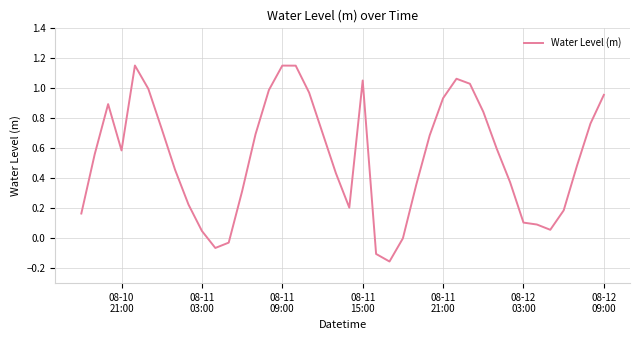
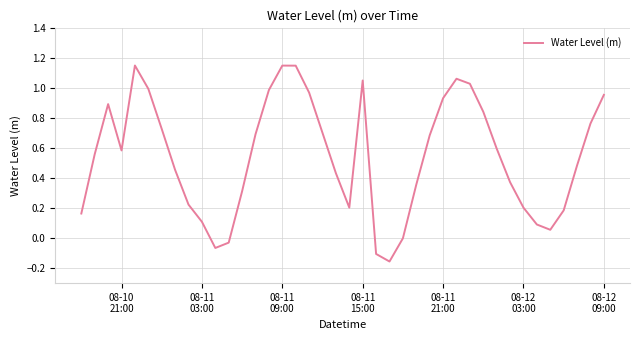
  {
    "08-10 21:00": 0.59,
-   "08-11 03:00": 0.05,
+   "08-11 03:00": 0.11,
    "08-11 09:00": 1.15,
    "08-11 15:00": 1.05,
    "08-11 21:00": 0.93,
-   "08-12 03:00": 0.10,
+   "08-12 03:00": 0.20,
    "08-12 09:00": 0.96
  }
